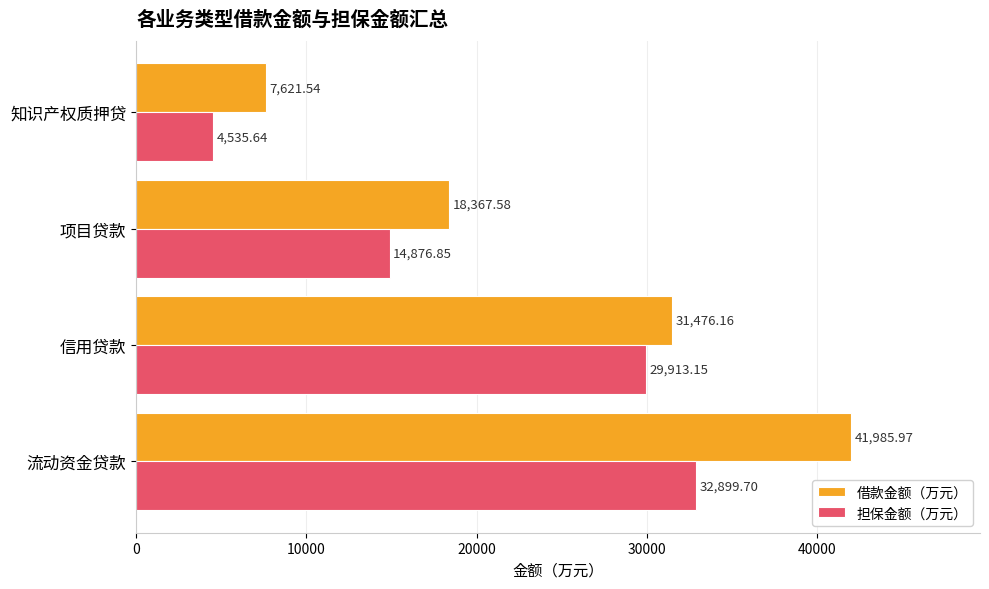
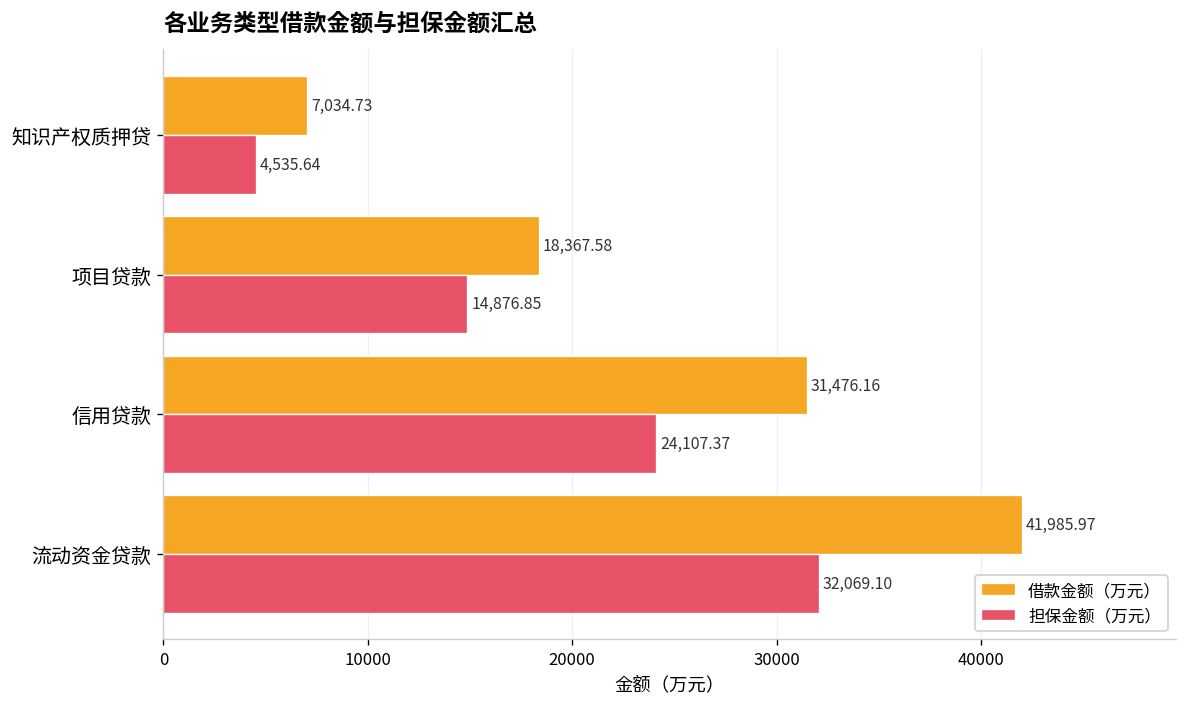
  {
    "借款金额（万元）": {
-     "知识产权质押贷": "7,621.54",
+     "知识产权质押贷": "7,034.73",
      "项目贷款": "18,367.58",
      "信用贷款": "31,476.16",
      "流动资金贷款": "41,985.97"
    },
    "担保金额（万元）": {
      "知识产权质押贷": "4,535.64",
      "项目贷款": "14,876.85",
-     "信用贷款": "29,913.15",
-     "流动资金贷款": "32,899.70"
+     "信用贷款": "24,107.37",
+     "流动资金贷款": "32,069.10"
    }
  }
